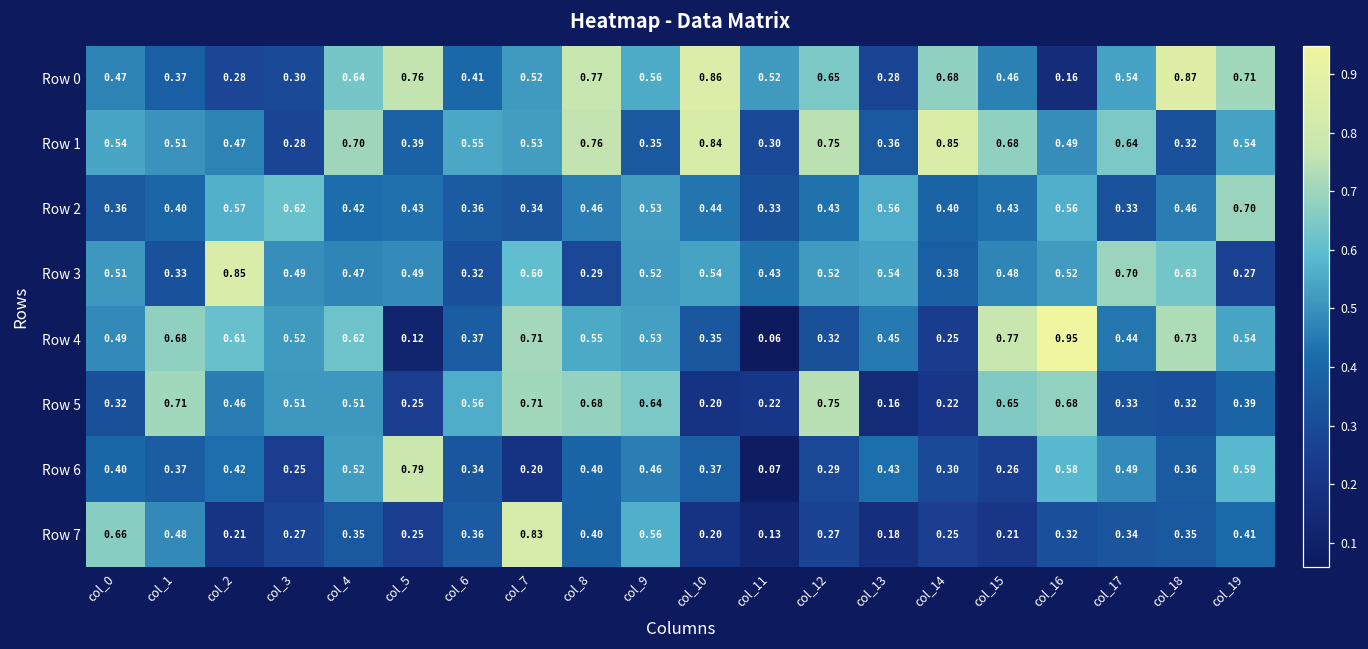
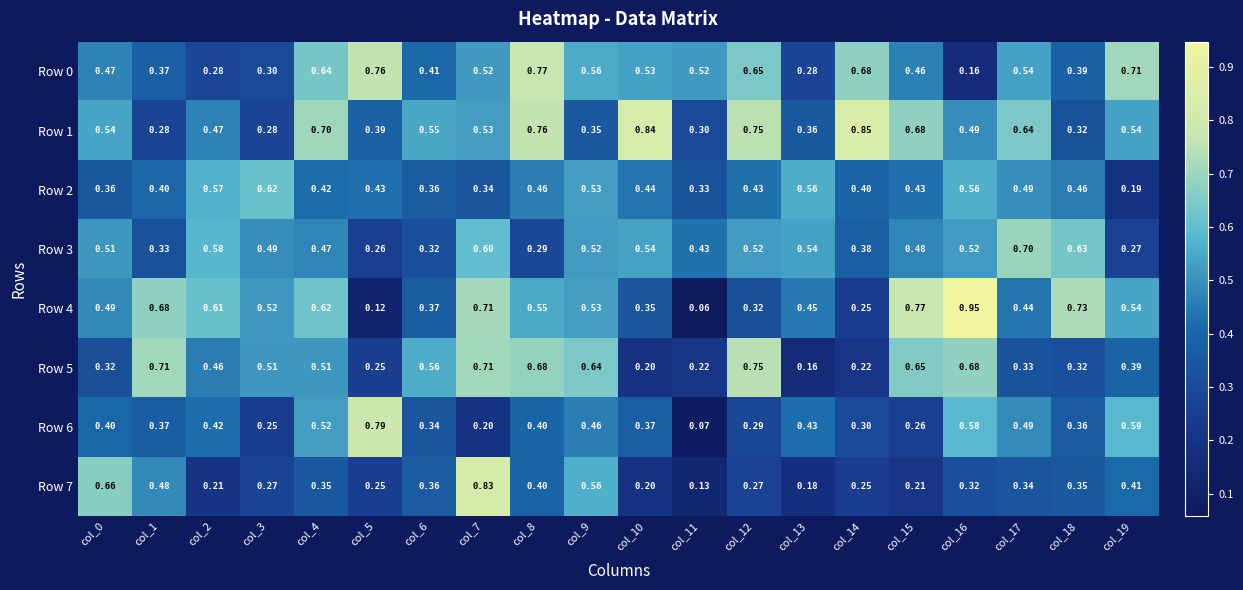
  {
    "Row 0": {
      "col_0": 0.47,
      "col_1": 0.37,
      "col_2": 0.28,
      "col_3": 0.30,
      "col_4": 0.64,
      "col_5": 0.76,
      "col_6": 0.41,
      "col_7": 0.52,
      "col_8": 0.77,
      "col_9": 0.56,
-     "col_10": 0.86,
+     "col_10": 0.53,
      "col_11": 0.52,
      "col_12": 0.65,
      "col_13": 0.28,
      "col_14": 0.68,
      "col_15": 0.46,
      "col_16": 0.16,
      "col_17": 0.54,
-     "col_18": 0.87,
+     "col_18": 0.39,
      "col_19": 0.71
    },
    "Row 1": {
      "col_0": 0.54,
-     "col_1": 0.51,
+     "col_1": 0.28,
      "col_2": 0.47,
      "col_3": 0.28,
      "col_4": 0.70,
      "col_5": 0.39,
      "col_6": 0.55,
      "col_7": 0.53,
      "col_8": 0.76,
      "col_9": 0.35,
      "col_10": 0.84,
      "col_11": 0.30,
      "col_12": 0.75,
      "col_13": 0.36,
      "col_14": 0.85,
      "col_15": 0.68,
      "col_16": 0.49,
      "col_17": 0.64,
      "col_18": 0.32,
      "col_19": 0.54
    },
    "Row 2": {
      "col_0": 0.36,
      "col_1": 0.40,
      "col_2": 0.57,
      "col_3": 0.62,
      "col_4": 0.42,
      "col_5": 0.43,
      "col_6": 0.36,
      "col_7": 0.34,
      "col_8": 0.46,
      "col_9": 0.53,
      "col_10": 0.44,
      "col_11": 0.33,
      "col_12": 0.43,
      "col_13": 0.56,
      "col_14": 0.40,
      "col_15": 0.43,
      "col_16": 0.56,
-     "col_17": 0.33,
+     "col_17": 0.49,
      "col_18": 0.46,
-     "col_19": 0.70
+     "col_19": 0.19
    },
    "Row 3": {
      "col_0": 0.51,
      "col_1": 0.33,
-     "col_2": 0.85,
+     "col_2": 0.58,
      "col_3": 0.49,
      "col_4": 0.47,
-     "col_5": 0.49,
+     "col_5": 0.26,
      "col_6": 0.32,
      "col_7": 0.60,
      "col_8": 0.29,
      "col_9": 0.52,
      "col_10": 0.54,
      "col_11": 0.43,
      "col_12": 0.52,
      "col_13": 0.54,
      "col_14": 0.38,
      "col_15": 0.48,
      "col_16": 0.52,
      "col_17": 0.70,
      "col_18": 0.63,
      "col_19": 0.27
    },
    "Row 4": {
      "col_0": 0.49,
      "col_1": 0.68,
      "col_2": 0.61,
      "col_3": 0.52,
      "col_4": 0.62,
      "col_5": 0.12,
      "col_6": 0.37,
      "col_7": 0.71,
      "col_8": 0.55,
      "col_9": 0.53,
      "col_10": 0.35,
      "col_11": 0.06,
      "col_12": 0.32,
      "col_13": 0.45,
      "col_14": 0.25,
      "col_15": 0.77,
      "col_16": 0.95,
      "col_17": 0.44,
      "col_18": 0.73,
      "col_19": 0.54
    },
    "Row 5": {
      "col_0": 0.32,
      "col_1": 0.71,
      "col_2": 0.46,
      "col_3": 0.51,
      "col_4": 0.51,
      "col_5": 0.25,
      "col_6": 0.56,
      "col_7": 0.71,
      "col_8": 0.68,
      "col_9": 0.64,
      "col_10": 0.20,
      "col_11": 0.22,
      "col_12": 0.75,
      "col_13": 0.16,
      "col_14": 0.22,
      "col_15": 0.65,
      "col_16": 0.68,
      "col_17": 0.33,
      "col_18": 0.32,
      "col_19": 0.39
    },
    "Row 6": {
      "col_0": 0.40,
      "col_1": 0.37,
      "col_2": 0.42,
      "col_3": 0.25,
      "col_4": 0.52,
      "col_5": 0.79,
      "col_6": 0.34,
      "col_7": 0.20,
      "col_8": 0.40,
      "col_9": 0.46,
      "col_10": 0.37,
      "col_11": 0.07,
      "col_12": 0.29,
      "col_13": 0.43,
      "col_14": 0.30,
      "col_15": 0.26,
      "col_16": 0.58,
      "col_17": 0.49,
      "col_18": 0.36,
      "col_19": 0.59
    },
    "Row 7": {
      "col_0": 0.66,
      "col_1": 0.48,
      "col_2": 0.21,
      "col_3": 0.27,
      "col_4": 0.35,
      "col_5": 0.25,
      "col_6": 0.36,
      "col_7": 0.83,
      "col_8": 0.40,
      "col_9": 0.56,
      "col_10": 0.20,
      "col_11": 0.13,
      "col_12": 0.27,
      "col_13": 0.18,
      "col_14": 0.25,
      "col_15": 0.21,
      "col_16": 0.32,
      "col_17": 0.34,
      "col_18": 0.35,
      "col_19": 0.41
    }
  }
